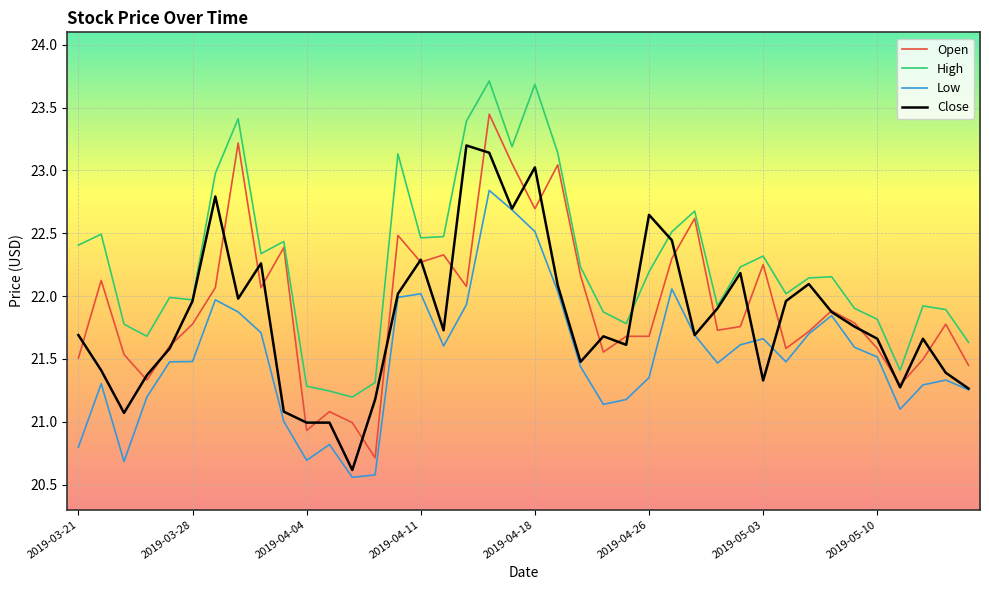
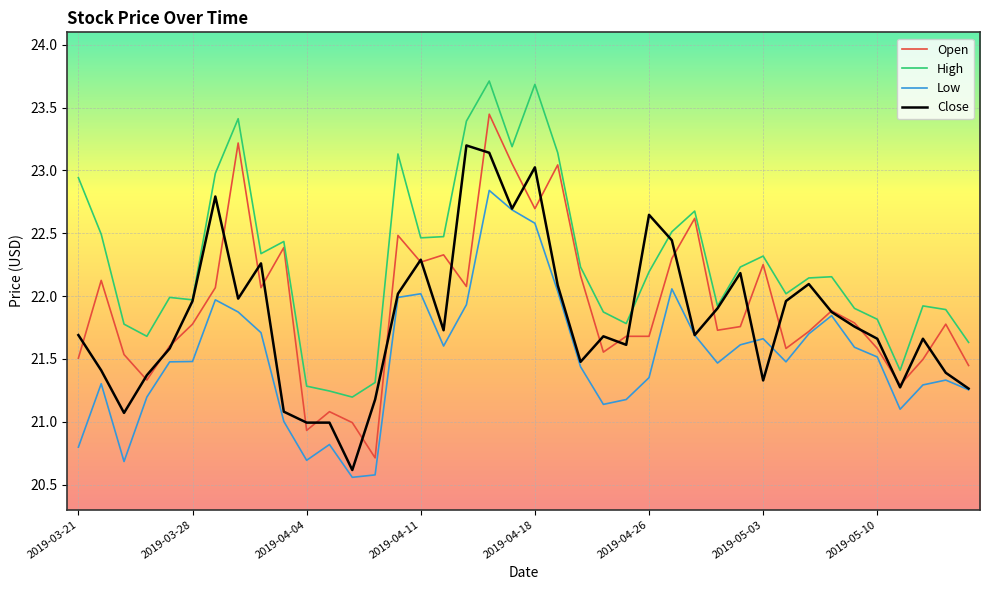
  {
    "Open": {
      "2019-03-21": 21.51,
      "2019-03-28": 21.78,
      "2019-04-04": 20.93,
      "2019-04-18": 22.70,
      "2019-04-26": 21.68,
      "2019-05-03": 22.25,
      "2019-05-10": 21.58
    },
    "High": {
-     "2019-03-21": 22.41,
+     "2019-03-21": 22.94,
      "2019-04-04": 21.28,
      "2019-04-11": 22.46,
      "2019-04-18": 23.69,
      "2019-04-26": 22.19,
      "2019-05-03": 22.32,
      "2019-05-10": 21.82
    },
    "Low": {
      "2019-03-21": 20.80,
      "2019-03-28": 21.48,
      "2019-04-04": 20.69,
      "2019-04-11": 22.02,
-     "2019-04-18": 22.51,
+     "2019-04-18": 22.58,
      "2019-04-26": 21.35,
      "2019-05-03": 21.66,
      "2019-05-10": 21.52
    },
    "Close": {
      "2019-03-21": 21.69,
      "2019-04-04": 20.99,
      "2019-04-18": 23.03,
      "2019-04-26": 22.65,
      "2019-05-03": 21.33,
      "2019-05-10": 21.66
    }
  }
